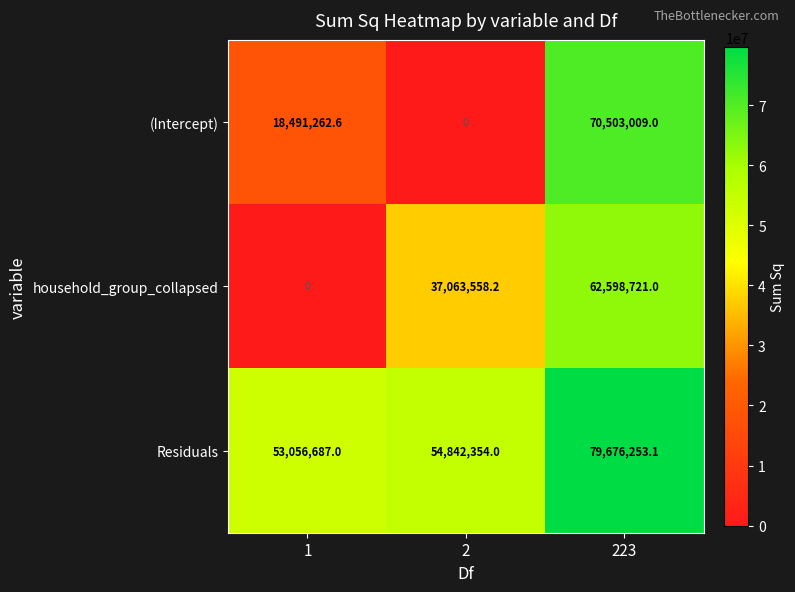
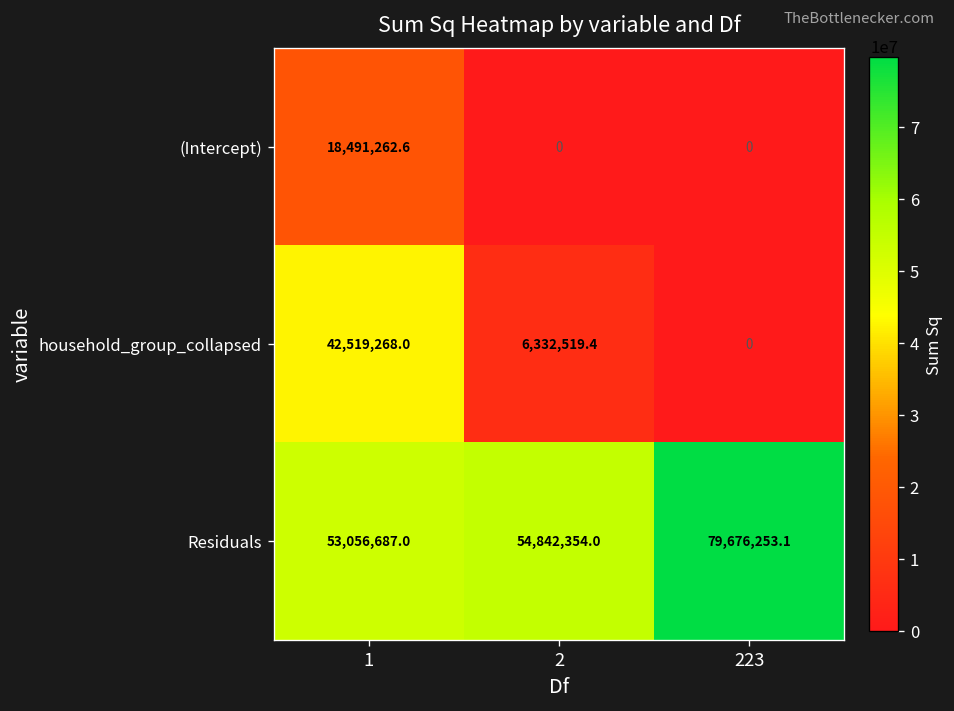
  {
    "(Intercept)": {
      "1": "18,491,262.6",
      "2": "0",
-     "223": "70,503,009.0"
+     "223": "0"
    },
    "household_group_collapsed": {
-     "1": "0",
-     "2": "37,063,558.2",
-     "223": "62,598,721.0"
+     "1": "42,519,268.0",
+     "2": "6,332,519.4",
+     "223": "0"
    },
    "Residuals": {
      "1": "53,056,687.0",
      "2": "54,842,354.0",
      "223": "79,676,253.1"
    }
  }
